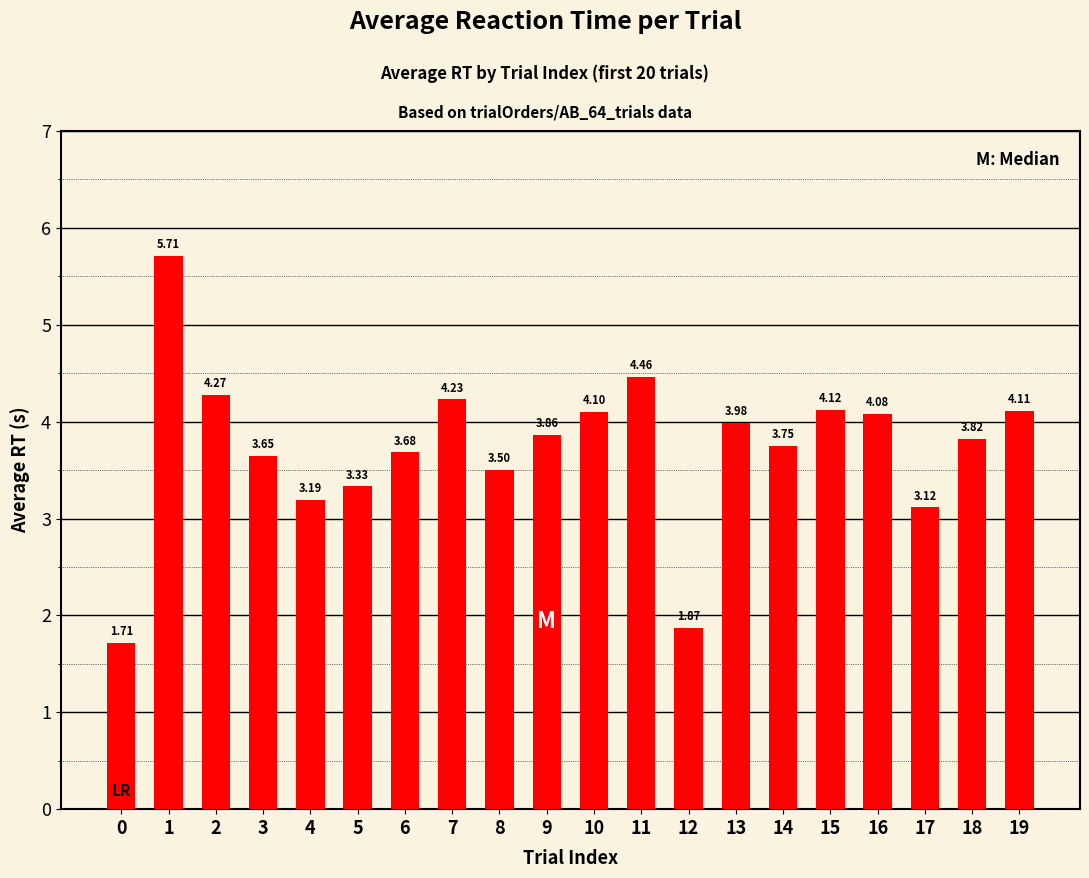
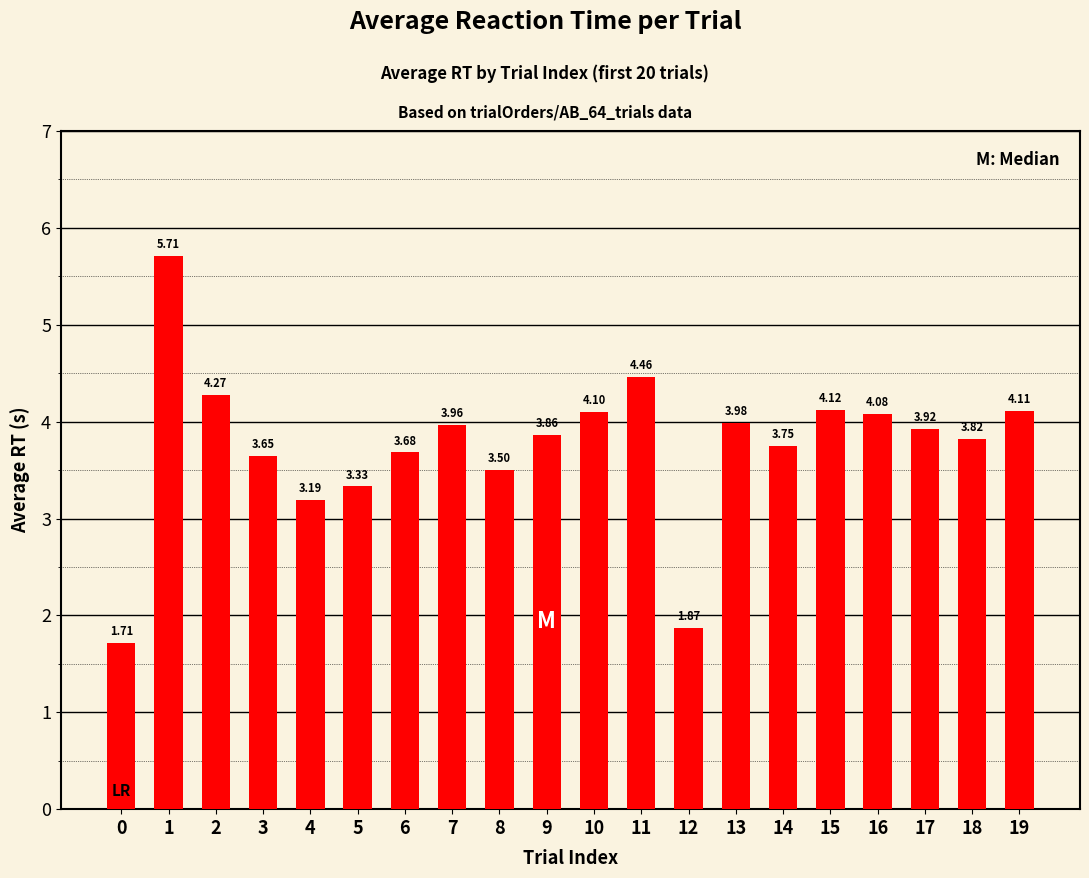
  {
    "0": 1.71,
    "1": 5.71,
    "2": 4.27,
    "3": 3.65,
    "4": 3.19,
    "5": 3.33,
    "6": 3.68,
-   "7": 4.23,
+   "7": 3.96,
    "8": 3.50,
    "9": 3.86,
    "10": 4.10,
    "11": 4.46,
    "12": 1.87,
    "13": 3.98,
    "14": 3.75,
    "15": 4.12,
    "16": 4.08,
-   "17": 3.12,
+   "17": 3.92,
    "18": 3.82,
    "19": 4.11
  }
